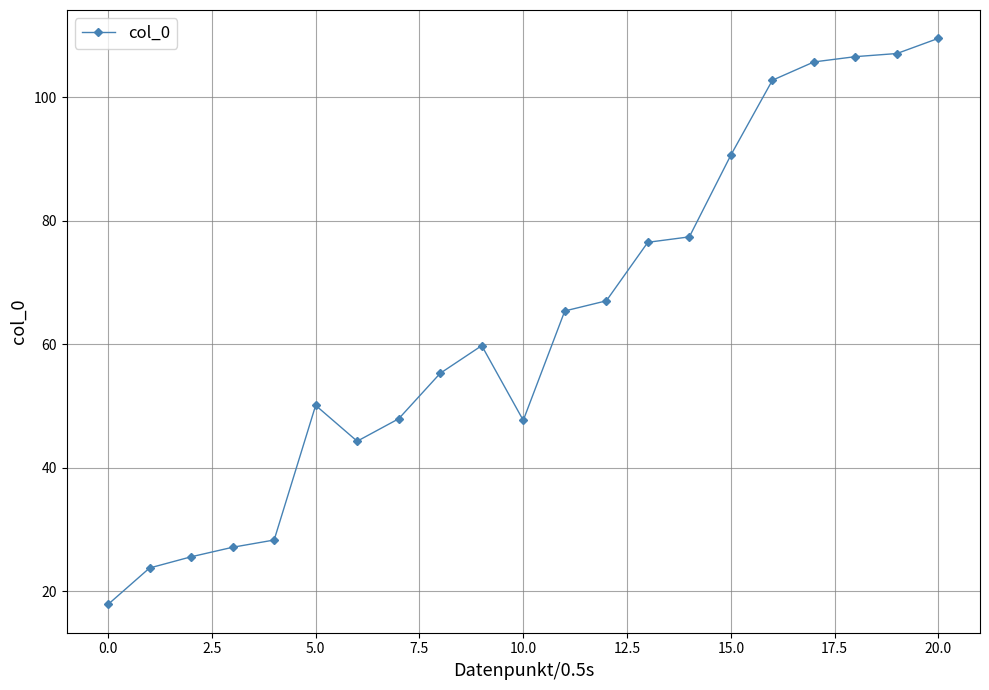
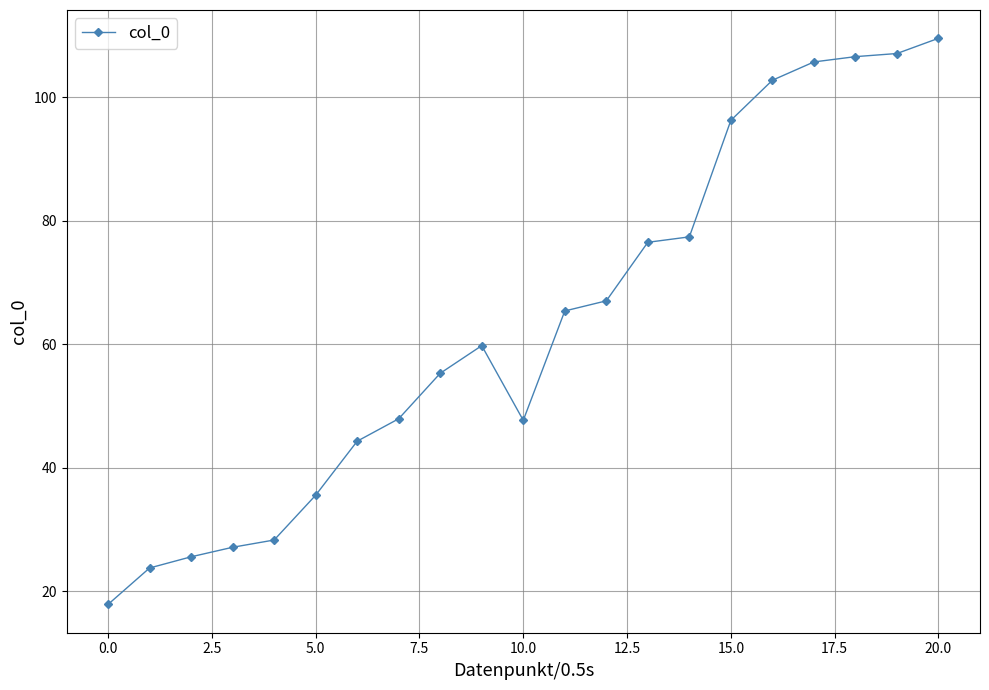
  {
    "0.0": 18,
-   "5.0": 50,
+   "5.0": 36,
    "10.0": 48,
-   "15.0": 91,
+   "15.0": 96,
    "20.0": 110
  }
